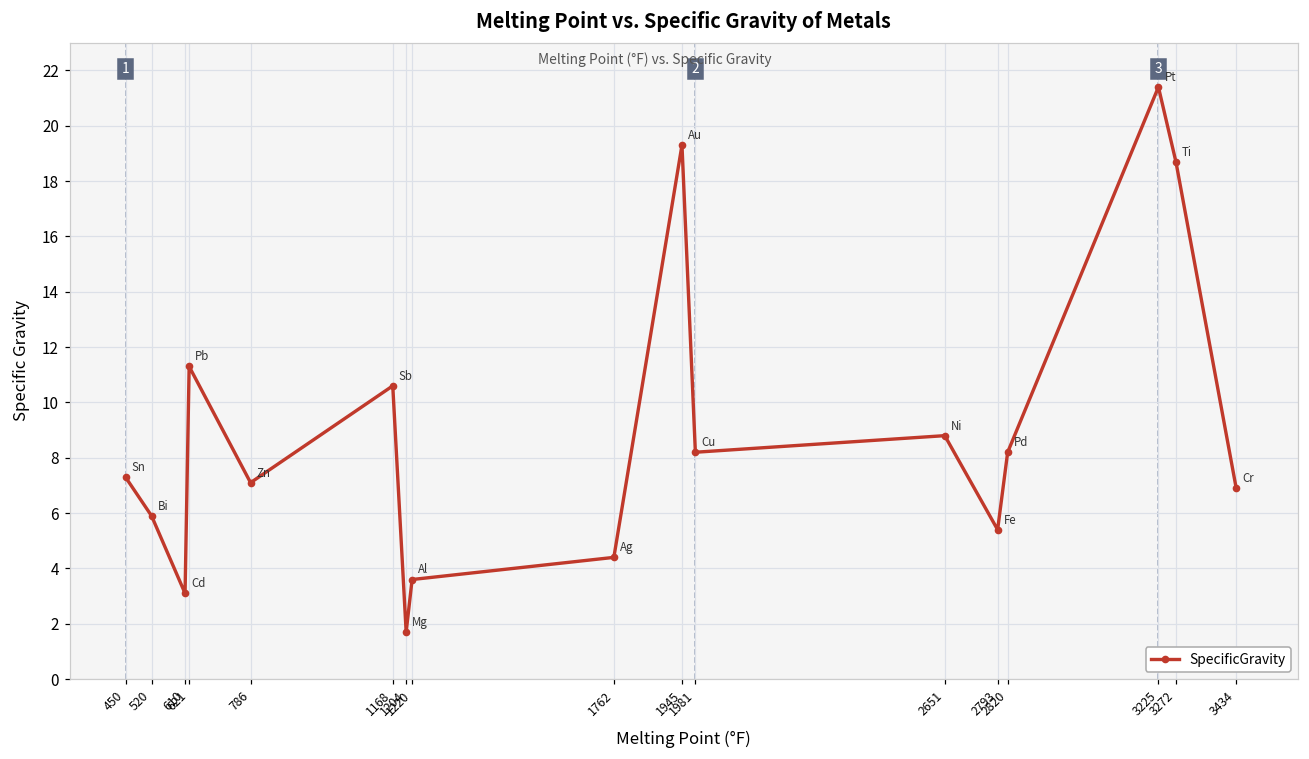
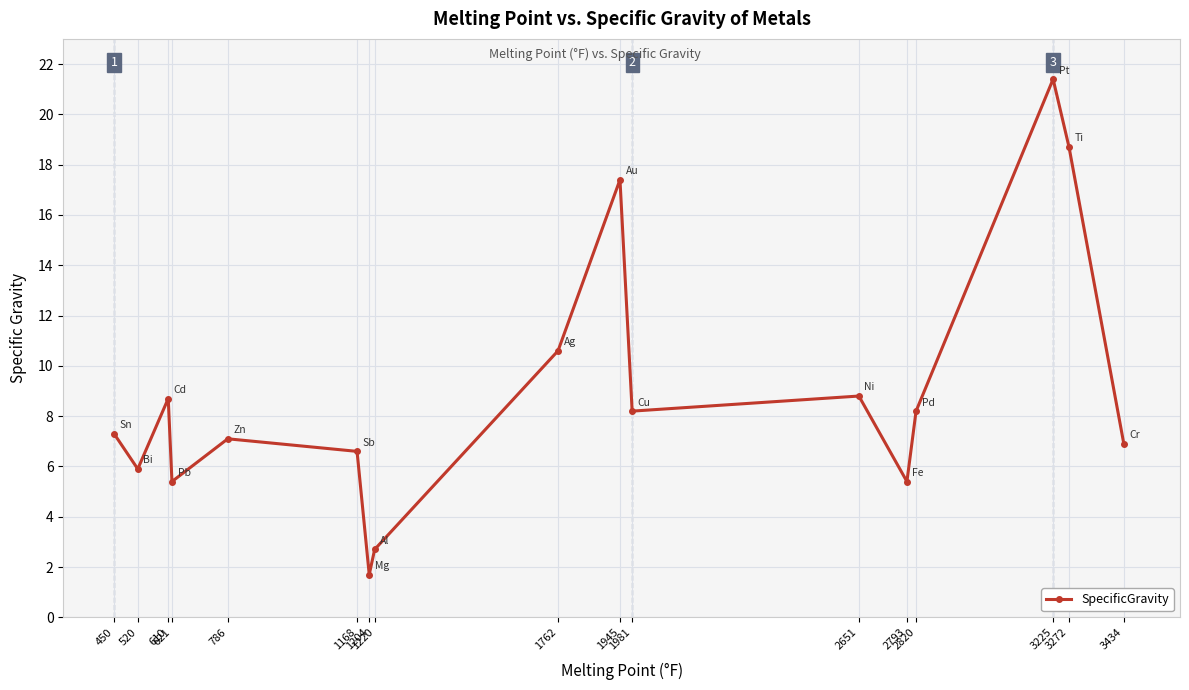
  {
    "450": 7.3,
    "520": 5.9,
-   "610": 3.1,
-   "621": 11.3,
+   "610": 8.7,
+   "621": 5.4,
    "786": 7.1,
-   "1168": 10.6,
+   "1168": 6.6,
    "1204": 1.7,
-   "1220": 3.6,
-   "1762": 4.4,
-   "1945": 19.3,
+   "1220": 2.7,
+   "1762": 10.6,
+   "1945": 17.4,
    "1981": 8.2,
    "2651": 8.8,
    "2793": 5.4,
    "2820": 8.2,
    "3272": 18.7,
    "3434": 6.9
  }
